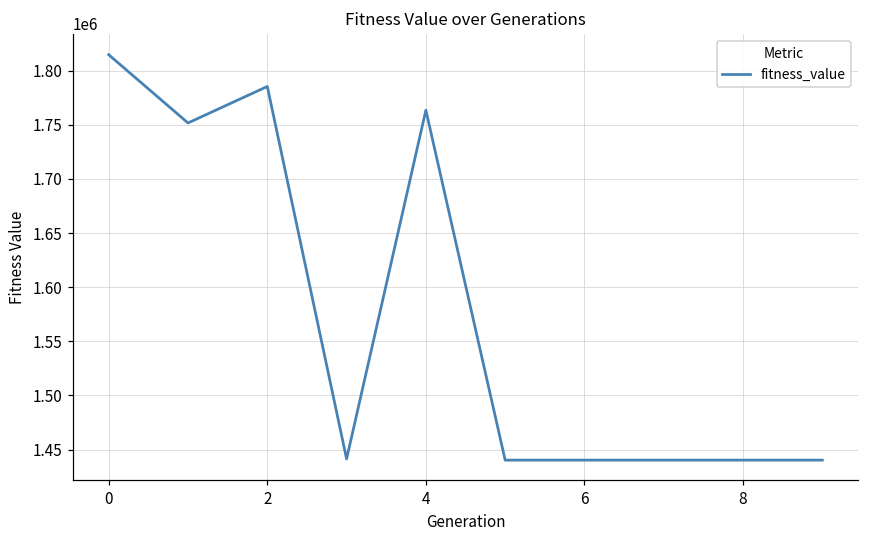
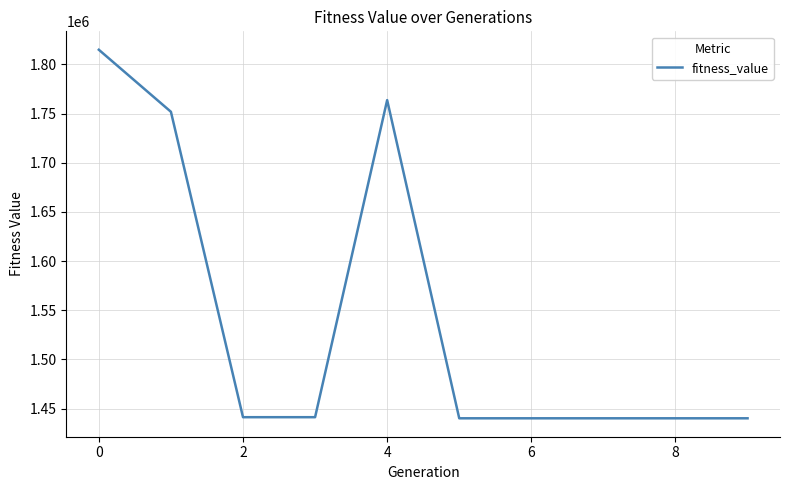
  {
    "0": 1810000,
-   "2": 1790000,
+   "2": 1440000,
    "4": 1760000,
    "6": 1440000,
    "8": 1440000
  }
